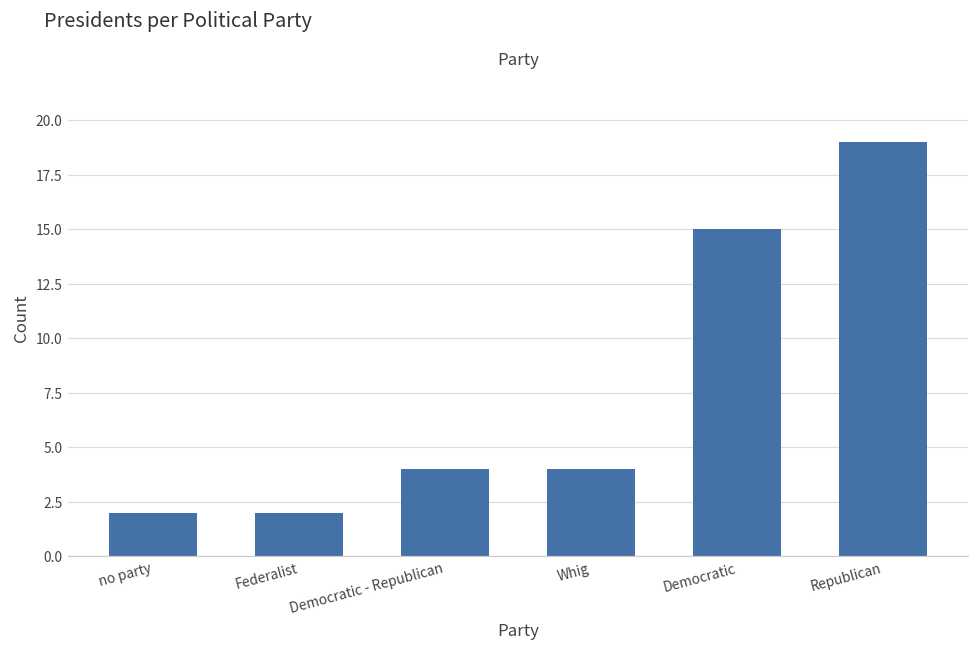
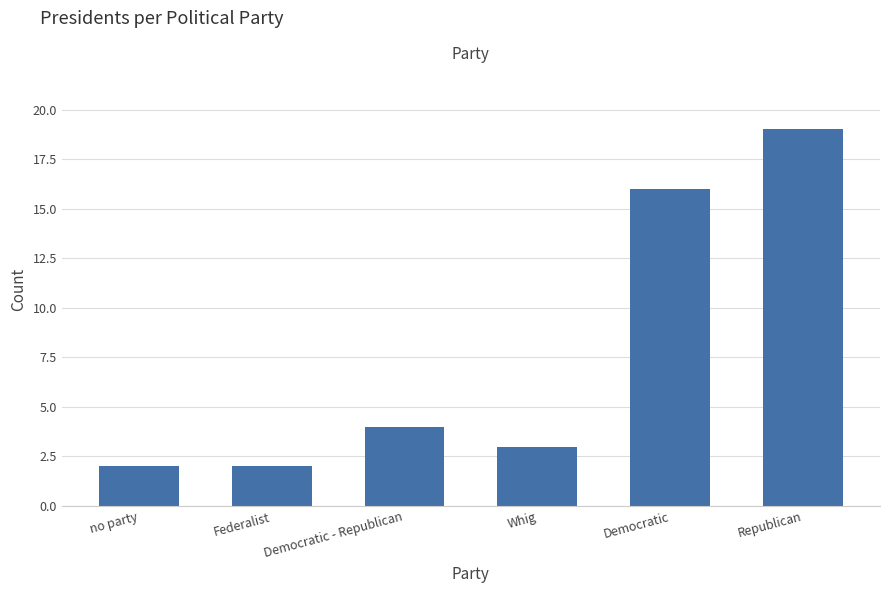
  {
    "no party": 2,
    "Federalist": 2,
    "Democratic - Republican": 4,
-   "Whig": 4,
-   "Democratic": 15,
+   "Whig": 3,
+   "Democratic": 16,
    "Republican": 19
  }
